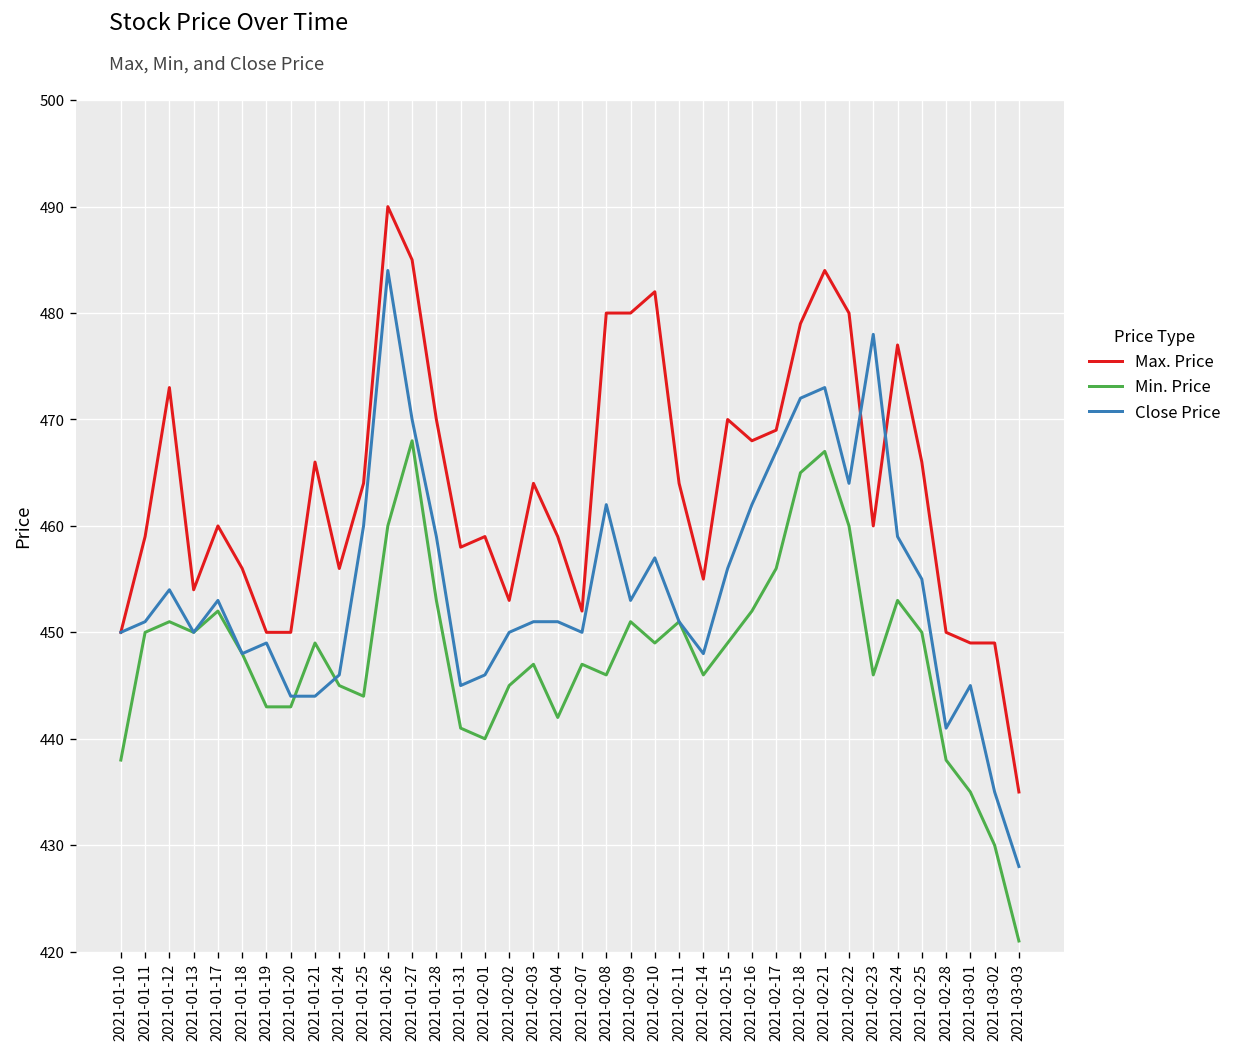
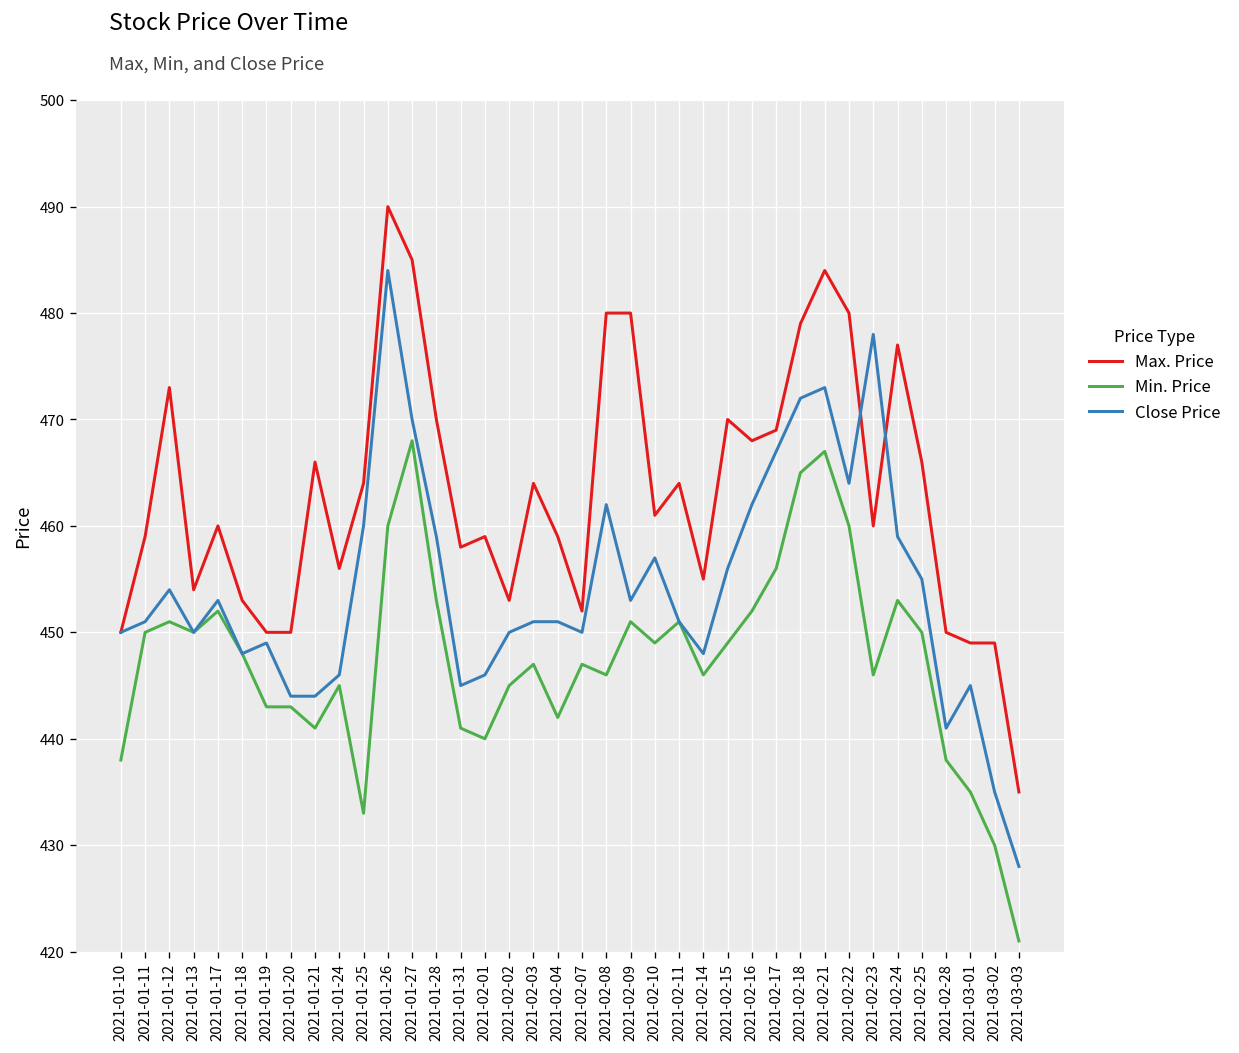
  {
    "Max. Price": {
      "2021-01-11": 459,
      "2021-01-12": 473,
      "2021-01-13": 454,
      "2021-01-17": 460,
-     "2021-01-18": 456,
+     "2021-01-18": 453,
      "2021-01-19": 450,
      "2021-01-20": 450,
      "2021-01-21": 466,
      "2021-01-24": 456,
      "2021-01-25": 464,
      "2021-01-26": 490,
      "2021-01-27": 485,
      "2021-01-28": 470,
      "2021-01-31": 458,
      "2021-02-01": 459,
      "2021-02-02": 453,
      "2021-02-03": 464,
      "2021-02-04": 459,
      "2021-02-07": 452,
      "2021-02-08": 480,
      "2021-02-09": 480,
-     "2021-02-10": 482,
+     "2021-02-10": 461,
      "2021-02-11": 464,
      "2021-02-14": 455,
      "2021-02-15": 470,
      "2021-02-16": 468,
      "2021-02-17": 469,
      "2021-02-18": 479,
      "2021-02-21": 484,
      "2021-02-22": 480,
      "2021-02-23": 460,
      "2021-02-24": 477,
      "2021-02-25": 466,
      "2021-02-28": 450,
      "2021-03-01": 449,
      "2021-03-02": 449,
      "2021-03-03": 435
    },
    "Min. Price": {
      "2021-01-10": 438,
      "2021-01-11": 450,
      "2021-01-12": 451,
      "2021-01-17": 452,
      "2021-01-19": 443,
      "2021-01-20": 443,
-     "2021-01-21": 449,
+     "2021-01-21": 441,
      "2021-01-24": 445,
-     "2021-01-25": 444,
+     "2021-01-25": 433,
      "2021-01-26": 460,
      "2021-01-27": 468,
      "2021-01-28": 453,
      "2021-01-31": 441,
      "2021-02-01": 440,
      "2021-02-02": 445,
      "2021-02-03": 447,
      "2021-02-04": 442,
      "2021-02-07": 447,
      "2021-02-08": 446,
      "2021-02-09": 451,
      "2021-02-10": 449,
      "2021-02-14": 446,
      "2021-02-15": 449,
      "2021-02-16": 452,
      "2021-02-17": 456,
      "2021-02-18": 465,
      "2021-02-21": 467,
      "2021-02-22": 460,
      "2021-02-23": 446,
      "2021-02-24": 453,
      "2021-02-25": 450,
      "2021-02-28": 438,
      "2021-03-01": 435,
      "2021-03-02": 430,
      "2021-03-03": 421
    },
    "Close Price": {
      "2021-01-11": 451,
      "2021-01-12": 454,
      "2021-01-17": 453,
      "2021-01-19": 449,
      "2021-01-20": 444,
      "2021-01-21": 444,
      "2021-01-24": 446,
      "2021-01-25": 460,
      "2021-01-26": 484,
      "2021-01-27": 470,
      "2021-01-28": 459,
      "2021-01-31": 445,
      "2021-02-01": 446,
      "2021-02-02": 450,
      "2021-02-03": 451,
      "2021-02-04": 451,
      "2021-02-07": 450,
      "2021-02-08": 462,
      "2021-02-09": 453,
      "2021-02-10": 457,
      "2021-02-14": 448,
      "2021-02-15": 456,
      "2021-02-16": 462,
      "2021-02-17": 467,
      "2021-02-18": 472,
      "2021-02-21": 473,
      "2021-02-22": 464,
      "2021-02-23": 478,
      "2021-02-24": 459,
      "2021-02-25": 455,
      "2021-02-28": 441,
      "2021-03-01": 445,
      "2021-03-02": 435,
      "2021-03-03": 428
    }
  }
